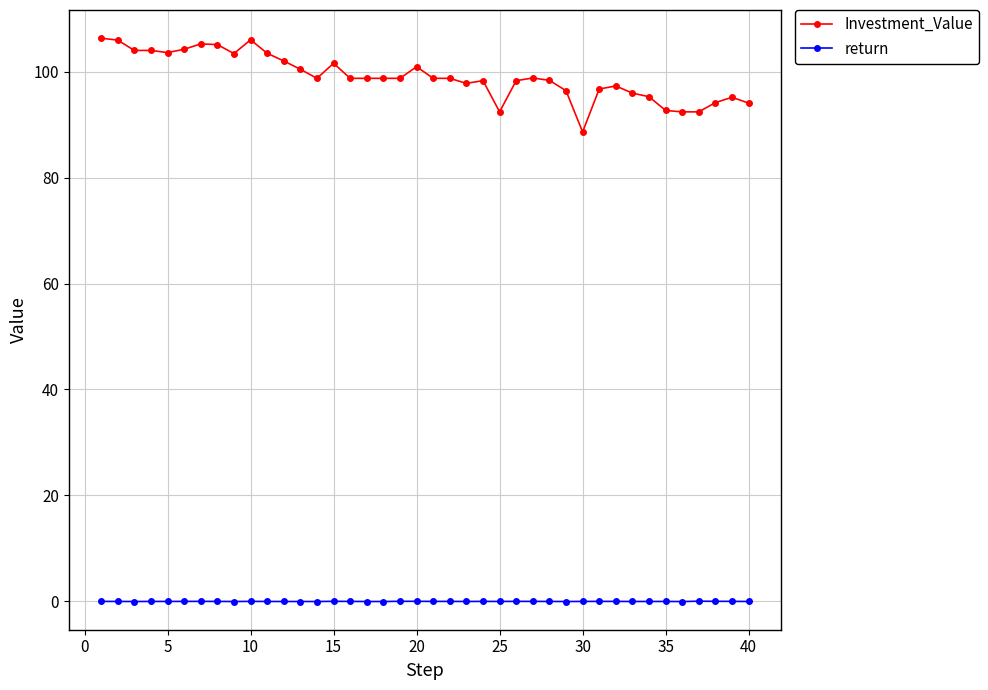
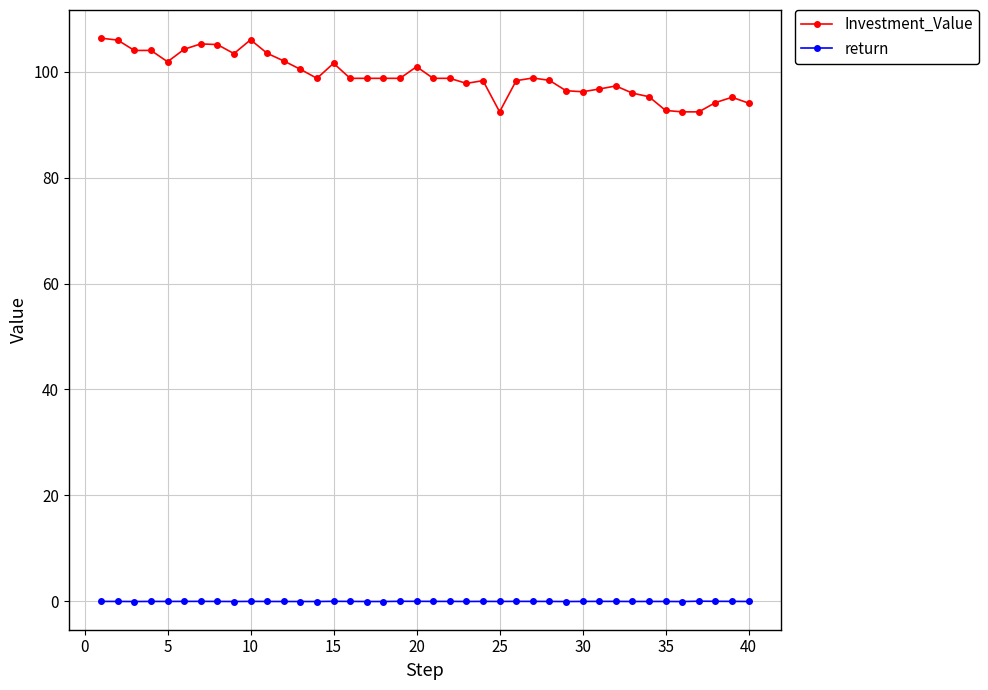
  {
    "Investment_Value": {
-     "5": 104,
+     "5": 102,
      "10": 106,
      "15": 102,
      "20": 101,
      "25": 92,
-     "30": 89,
+     "30": 96,
      "35": 93,
      "40": 94
    },
    "return": {
      "5": 0,
      "10": 0,
      "15": 0,
      "20": 0,
      "25": 0,
      "30": 0,
      "35": 0,
      "40": 0
    }
  }
